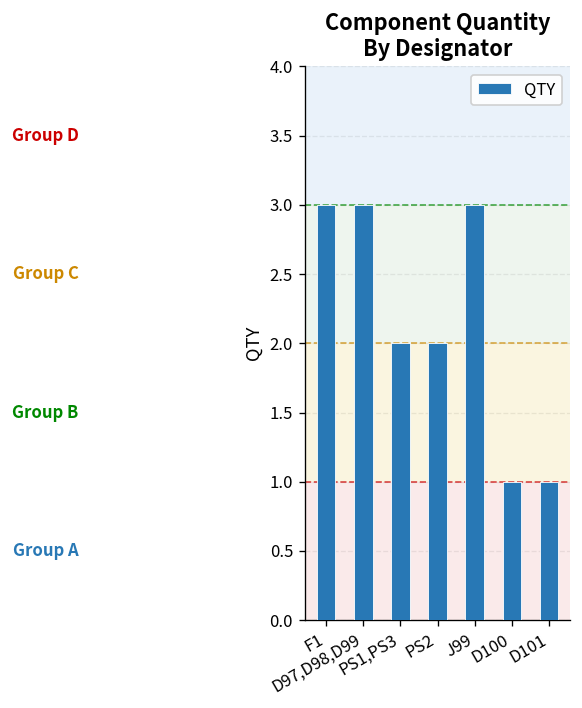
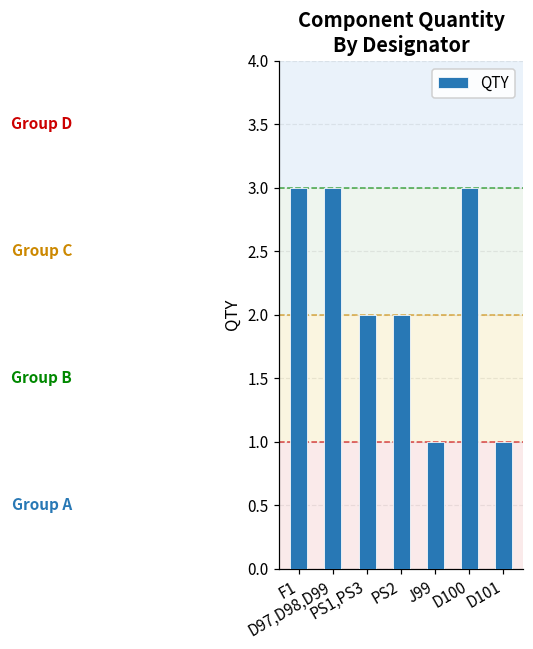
  {
    "F1": 3,
    "D97,D98,D99": 3,
    "PS1,PS3": 2,
    "PS2": 2,
-   "J99": 3,
-   "D100": 1,
+   "J99": 1,
+   "D100": 3,
    "D101": 1
  }
